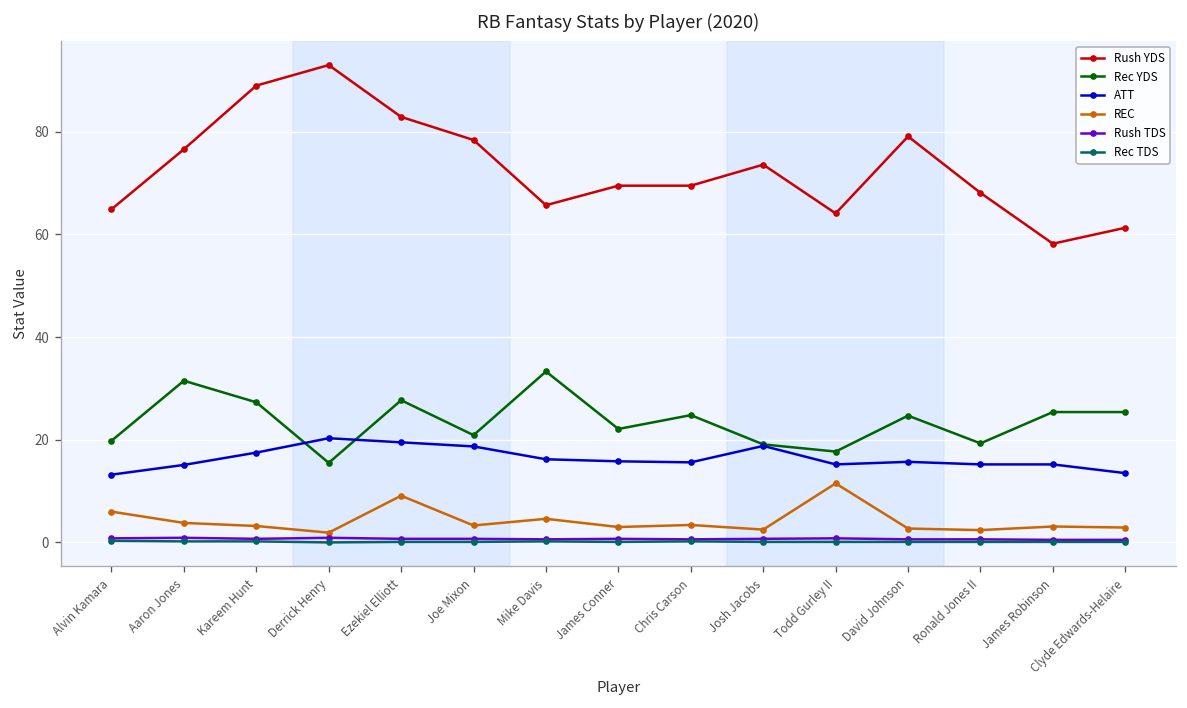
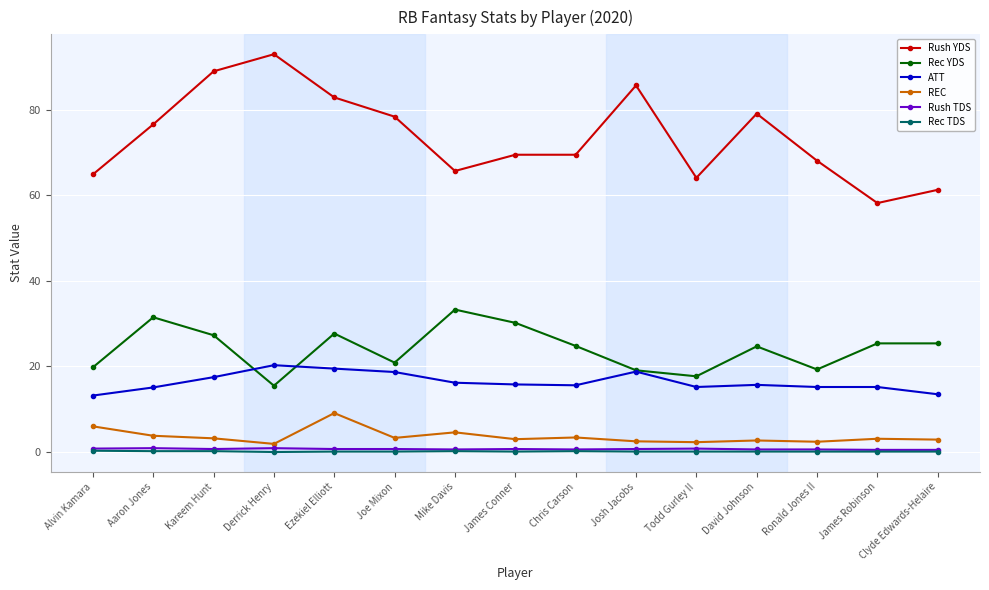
  {
    "Rush YDS": {
      "Alvin Kamara": 65,
      "Aaron Jones": 77,
      "Kareem Hunt": 89,
      "Derrick Henry": 93,
      "Ezekiel Elliott": 83,
      "Joe Mixon": 78,
      "Mike Davis": 66,
      "James Conner": 70,
      "Chris Carson": 70,
-     "Josh Jacobs": 74,
+     "Josh Jacobs": 86,
      "Todd Gurley II": 64,
      "David Johnson": 79,
      "Ronald Jones II": 68,
      "James Robinson": 58,
      "Clyde Edwards-Helaire": 61
    },
    "Rec YDS": {
      "Alvin Kamara": 20,
      "Aaron Jones": 32,
      "Kareem Hunt": 27,
      "Derrick Henry": 16,
      "Ezekiel Elliott": 28,
      "Joe Mixon": 21,
      "Mike Davis": 33,
-     "James Conner": 22,
+     "James Conner": 30,
      "Chris Carson": 25,
      "Todd Gurley II": 18,
      "David Johnson": 25,
      "Ronald Jones II": 19,
      "James Robinson": 25,
      "Clyde Edwards-Helaire": 25
    },
    "ATT": {
      "Alvin Kamara": 13,
      "Aaron Jones": 15,
      "Kareem Hunt": 18,
      "Derrick Henry": 20,
      "Ezekiel Elliott": 20,
      "Joe Mixon": 19,
      "Mike Davis": 16,
      "James Conner": 16,
      "Chris Carson": 16,
      "Todd Gurley II": 15,
      "David Johnson": 16,
      "Ronald Jones II": 15,
      "James Robinson": 15,
      "Clyde Edwards-Helaire": 14
    },
    "REC": {
      "Alvin Kamara": 6,
      "Aaron Jones": 4,
      "Kareem Hunt": 3,
      "Derrick Henry": 2,
      "Ezekiel Elliott": 9,
      "Joe Mixon": 3,
      "Mike Davis": 5,
      "James Conner": 3,
      "Chris Carson": 3,
      "Josh Jacobs": 3,
-     "Todd Gurley II": 12,
+     "Todd Gurley II": 2,
      "David Johnson": 3,
      "Ronald Jones II": 2,
      "James Robinson": 3,
      "Clyde Edwards-Helaire": 3
    },
    "Rush TDS": {
      "Aaron Jones": 1,
      "Derrick Henry": 1,
      "Ezekiel Elliott": 1,
      "Joe Mixon": 1,
      "James Conner": 1,
      "Josh Jacobs": 1,
      "Todd Gurley II": 1
    },
    "Rec TDS": {
      "Aaron Jones": 0,
      "Derrick Henry": 0,
      "Ezekiel Elliott": 0,
      "Joe Mixon": 0,
      "James Conner": 0,
      "Josh Jacobs": 0,
      "Todd Gurley II": 0
    }
  }
